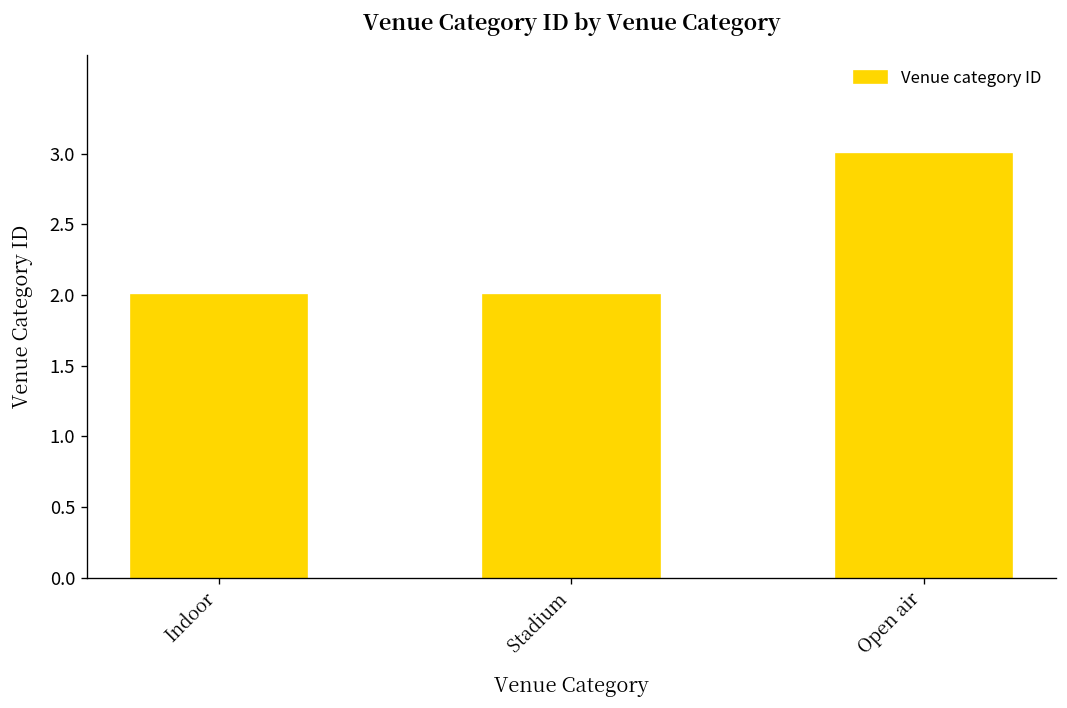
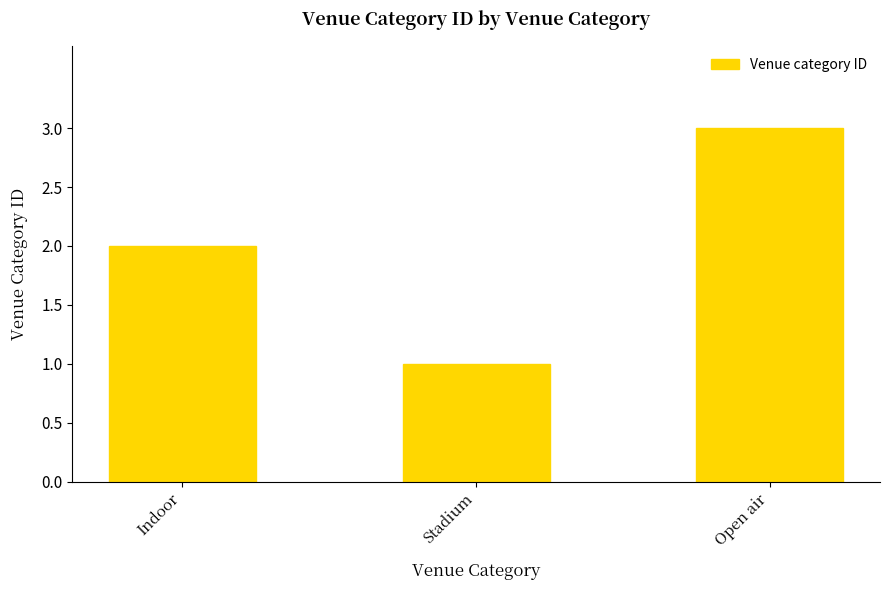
  {
    "Indoor": 2,
-   "Stadium": 2,
+   "Stadium": 1,
    "Open air": 3
  }
